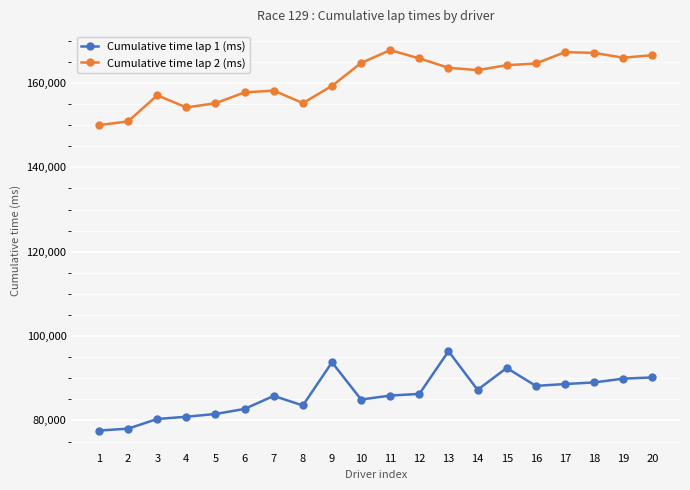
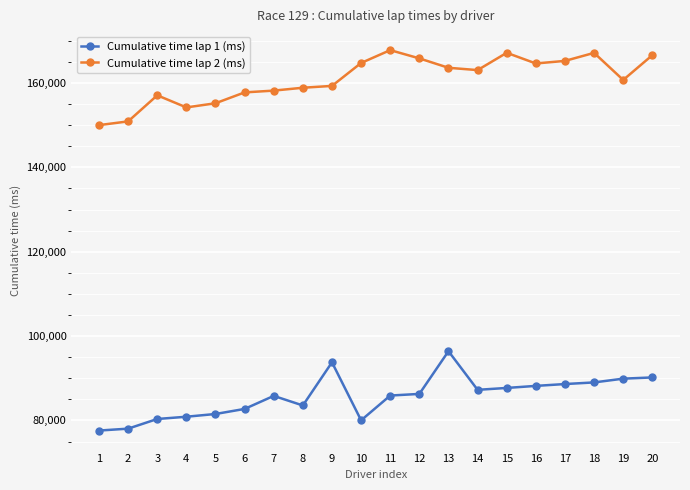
  {
    "Cumulative time lap 1 (ms)": {
      "1": "78,000",
      "2": "78,000",
      "3": "80,000",
      "4": "81,000",
      "5": "82,000",
      "6": "83,000",
      "7": "86,000",
      "8": "84,000",
      "9": "94,000",
-     "10": "85,000",
+     "10": "80,000",
      "11": "86,000",
      "12": "86,000",
      "13": "96,000",
      "14": "87,000",
-     "15": "92,000",
+     "15": "88,000",
      "16": "88,000",
      "17": "89,000",
      "18": "89,000",
      "19": "90,000",
      "20": "90,000"
    },
    "Cumulative time lap 2 (ms)": {
      "1": "150,000",
      "2": "151,000",
      "3": "157,000",
      "4": "154,000",
      "5": "155,000",
      "6": "158,000",
      "7": "158,000",
-     "8": "155,000",
+     "8": "159,000",
      "9": "159,000",
      "10": "165,000",
      "11": "168,000",
      "12": "166,000",
      "13": "164,000",
      "14": "163,000",
-     "15": "164,000",
+     "15": "167,000",
      "16": "165,000",
-     "17": "167,000",
+     "17": "165,000",
      "18": "167,000",
-     "19": "166,000",
+     "19": "161,000",
      "20": "167,000"
    }
  }
